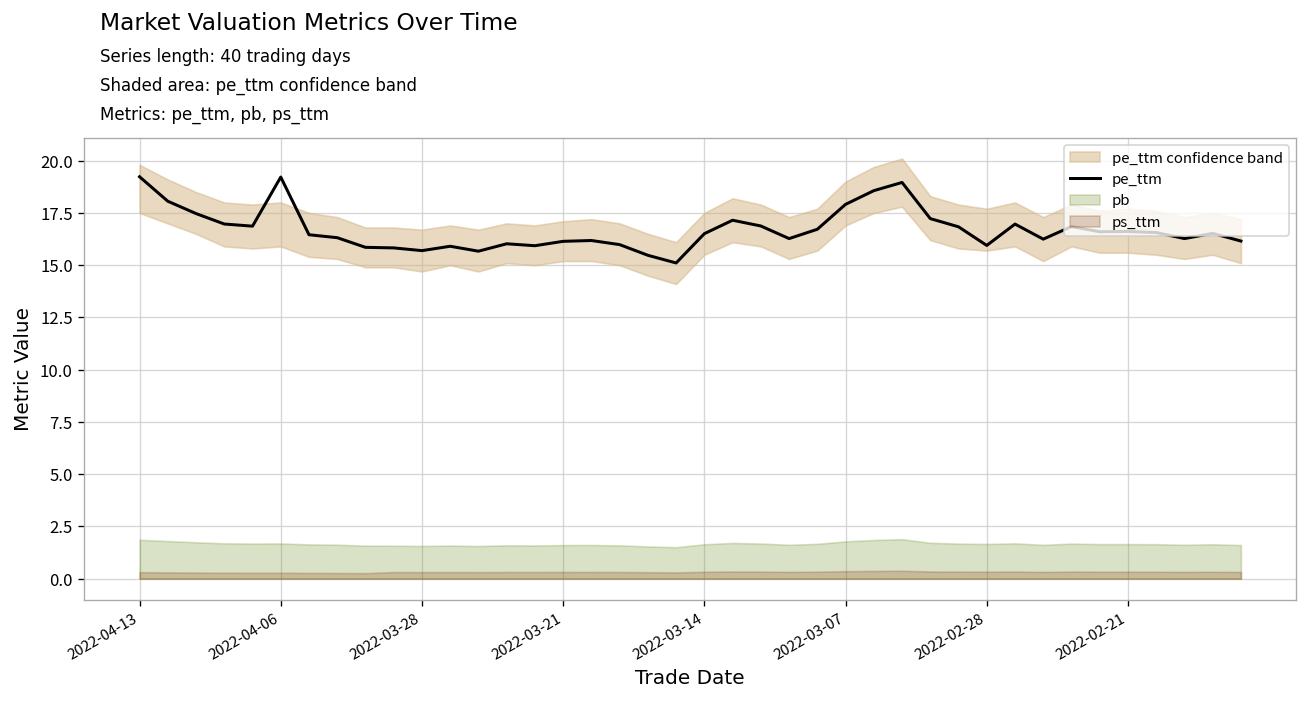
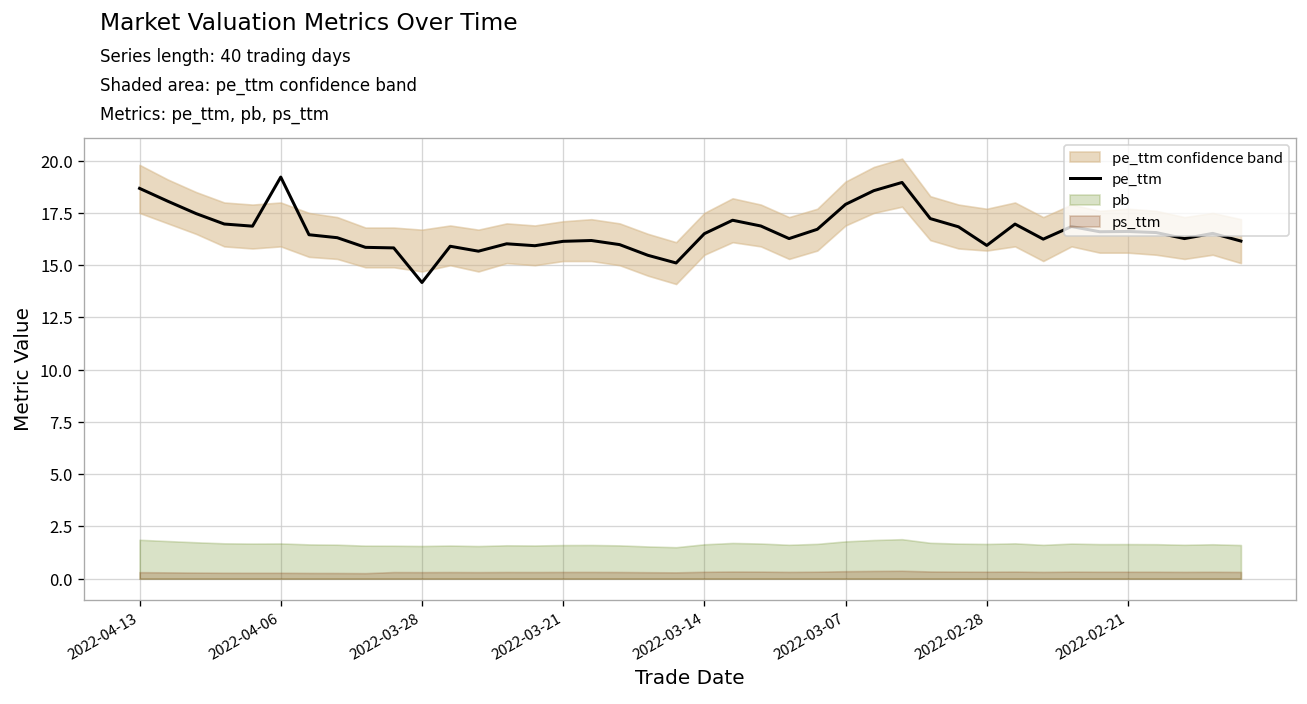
  {
    "pe_ttm": {
-     "2022-04-13": 19.2,
+     "2022-04-13": 18.7,
      "2022-04-06": 19.2,
-     "2022-03-28": 15.7,
+     "2022-03-28": 14.2,
      "2022-03-21": 16.1,
      "2022-03-14": 16.5,
      "2022-03-07": 17.9,
      "2022-02-28": 15.9
    }
  }
